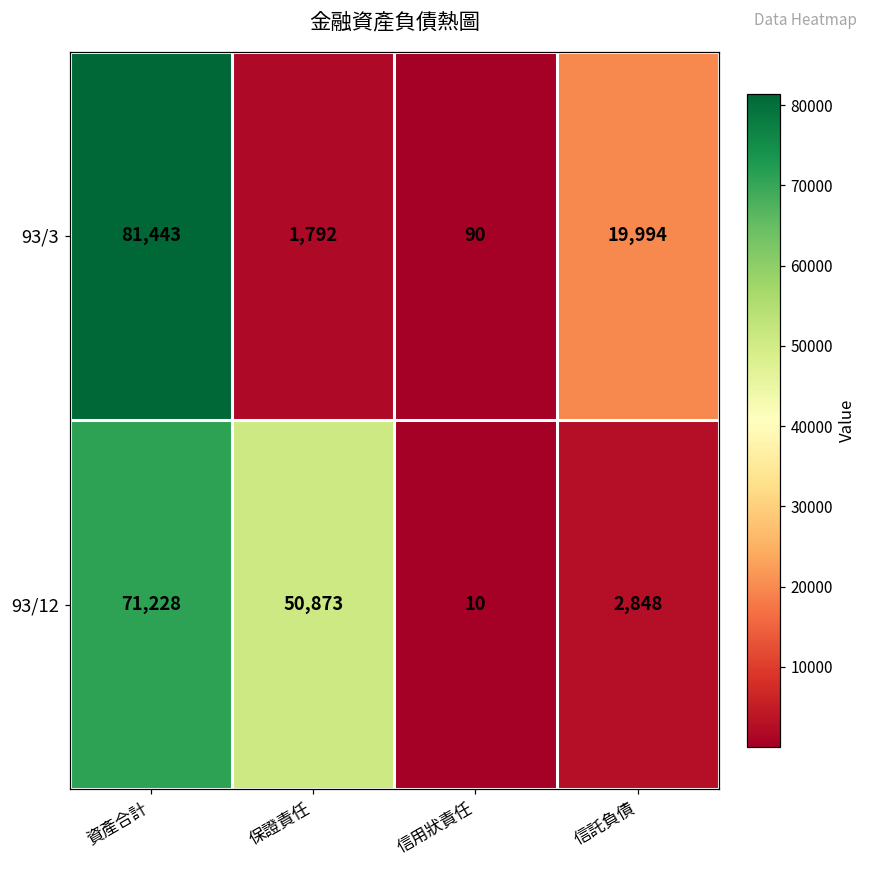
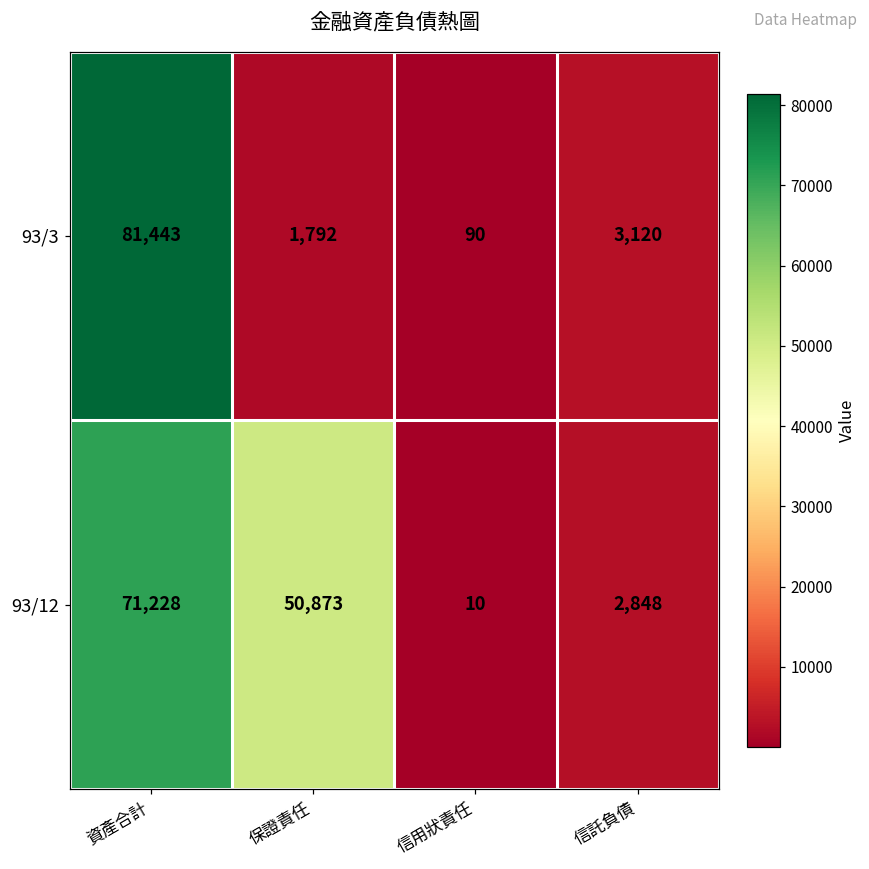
  {
    "93/3": {
      "資產合計": "81,443",
      "保證責任": "1,792",
      "信用狀責任": "90",
-     "信託負債": "19,994"
+     "信託負債": "3,120"
    },
    "93/12": {
      "資產合計": "71,228",
      "保證責任": "50,873",
      "信用狀責任": "10",
      "信託負債": "2,848"
    }
  }
